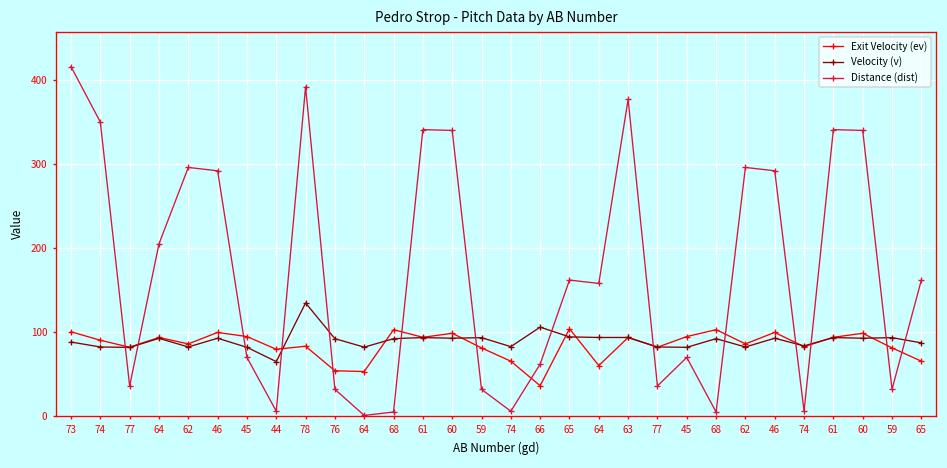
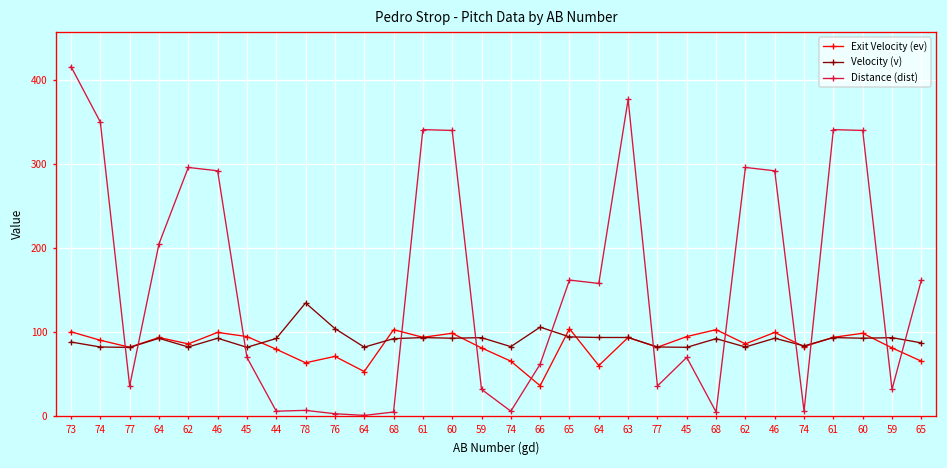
  {
    "Exit Velocity (ev)": {
      "73": 100,
      "44": 80,
-     "78": 80,
-     "76": 50,
+     "78": 60,
+     "76": 70,
      "66": 40
    },
    "Velocity (v)": {
      "73": 90,
-     "44": 70,
+     "44": 90,
      "78": 130,
-     "76": 90,
+     "76": 100,
      "66": 110
    },
    "Distance (dist)": {
      "73": 420,
      "44": 10,
-     "78": 390,
-     "76": 30,
+     "78": 10,
+     "76": 0,
      "66": 60,
      "63": 380
    }
  }
